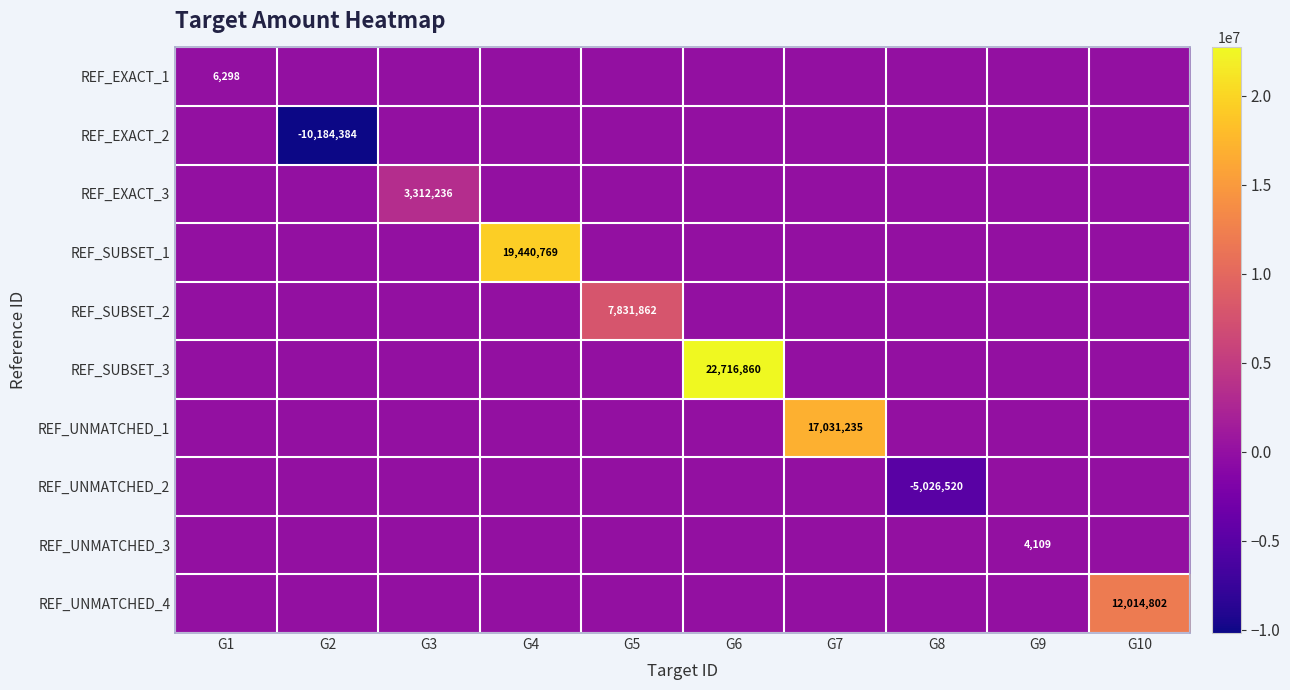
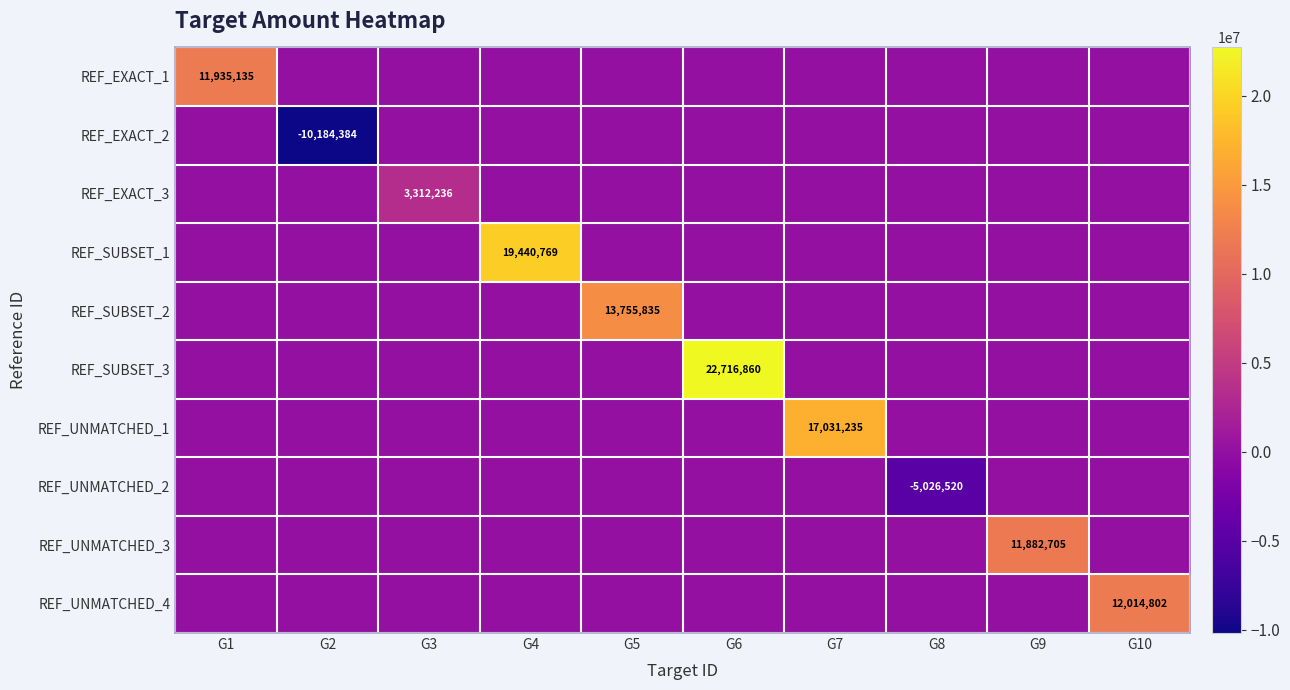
  {
    "REF_EXACT_1": {
-     "G1": "6,298"
+     "G1": "11,935,135"
    },
    "REF_EXACT_2": {
      "G2": "-10,184,384"
    },
    "REF_EXACT_3": {
      "G3": "3,312,236"
    },
    "REF_SUBSET_1": {
      "G4": "19,440,769"
    },
    "REF_SUBSET_2": {
-     "G5": "7,831,862"
+     "G5": "13,755,835"
    },
    "REF_SUBSET_3": {
      "G6": "22,716,860"
    },
    "REF_UNMATCHED_1": {
      "G7": "17,031,235"
    },
    "REF_UNMATCHED_2": {
      "G8": "-5,026,520"
    },
    "REF_UNMATCHED_3": {
-     "G9": "4,109"
+     "G9": "11,882,705"
    },
    "REF_UNMATCHED_4": {
      "G10": "12,014,802"
    }
  }
